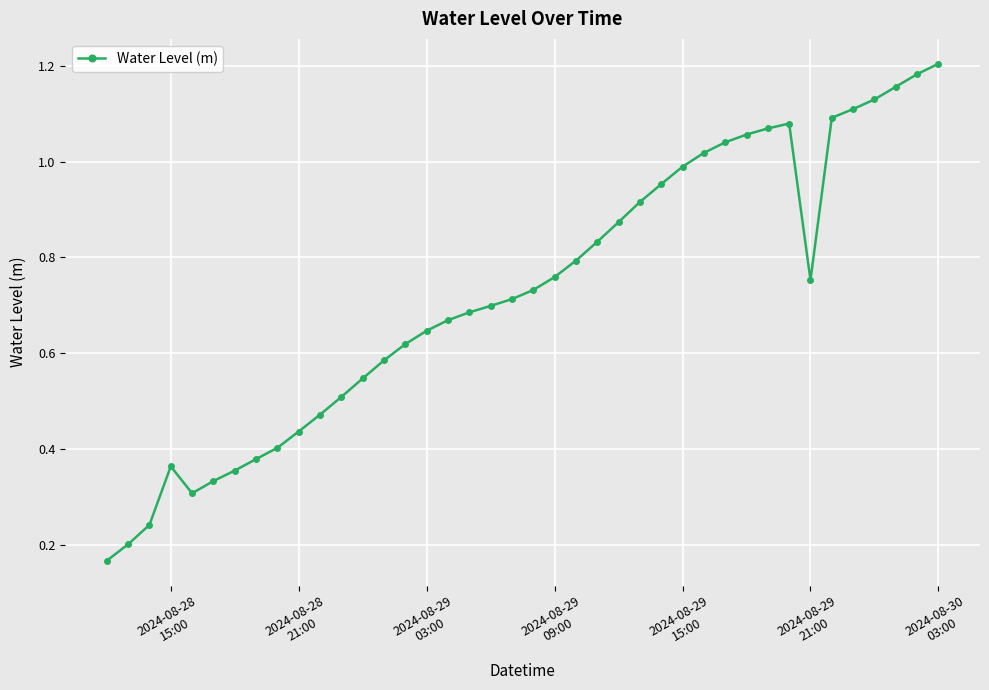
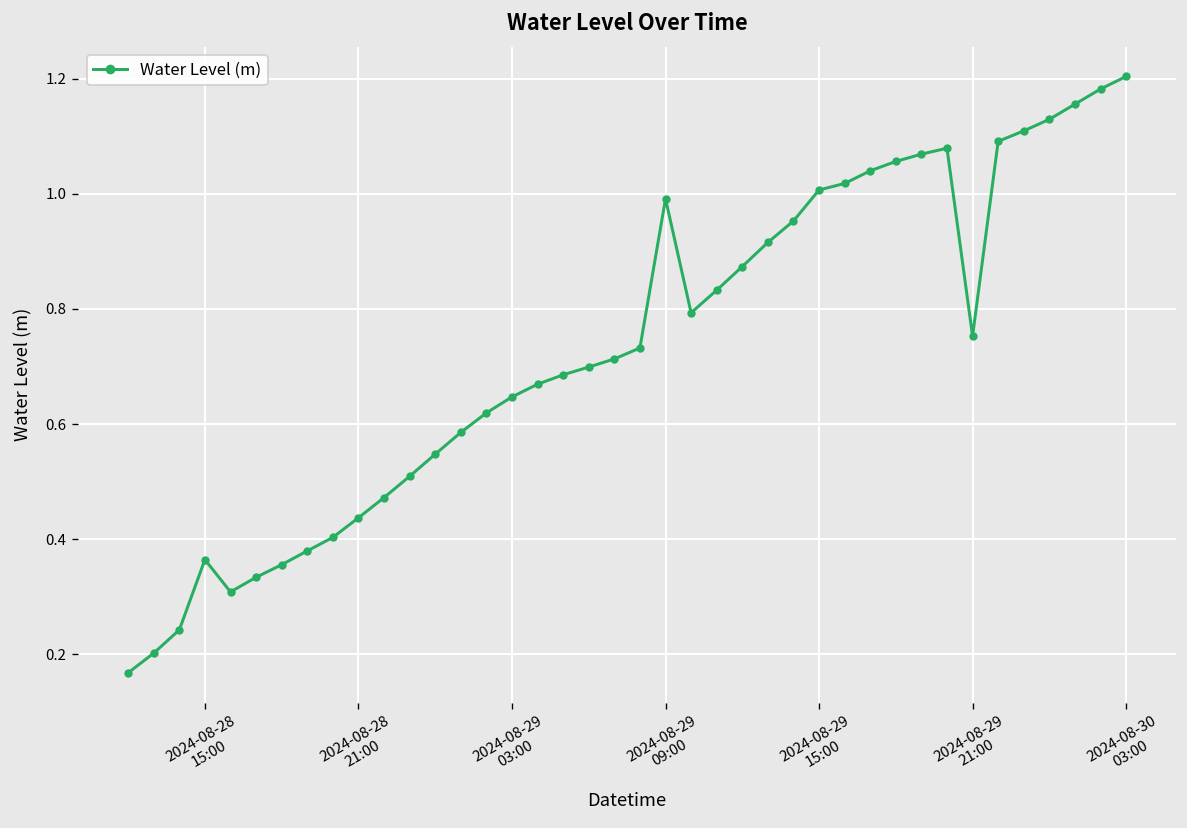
  {
    "2024-08-28 15:00": 0.36,
    "2024-08-28 21:00": 0.44,
    "2024-08-29 03:00": 0.65,
-   "2024-08-29 09:00": 0.76,
-   "2024-08-29 15:00": 0.99,
+   "2024-08-29 09:00": 0.99,
+   "2024-08-29 15:00": 1.01,
    "2024-08-29 21:00": 0.75,
    "2024-08-30 03:00": 1.20
  }
